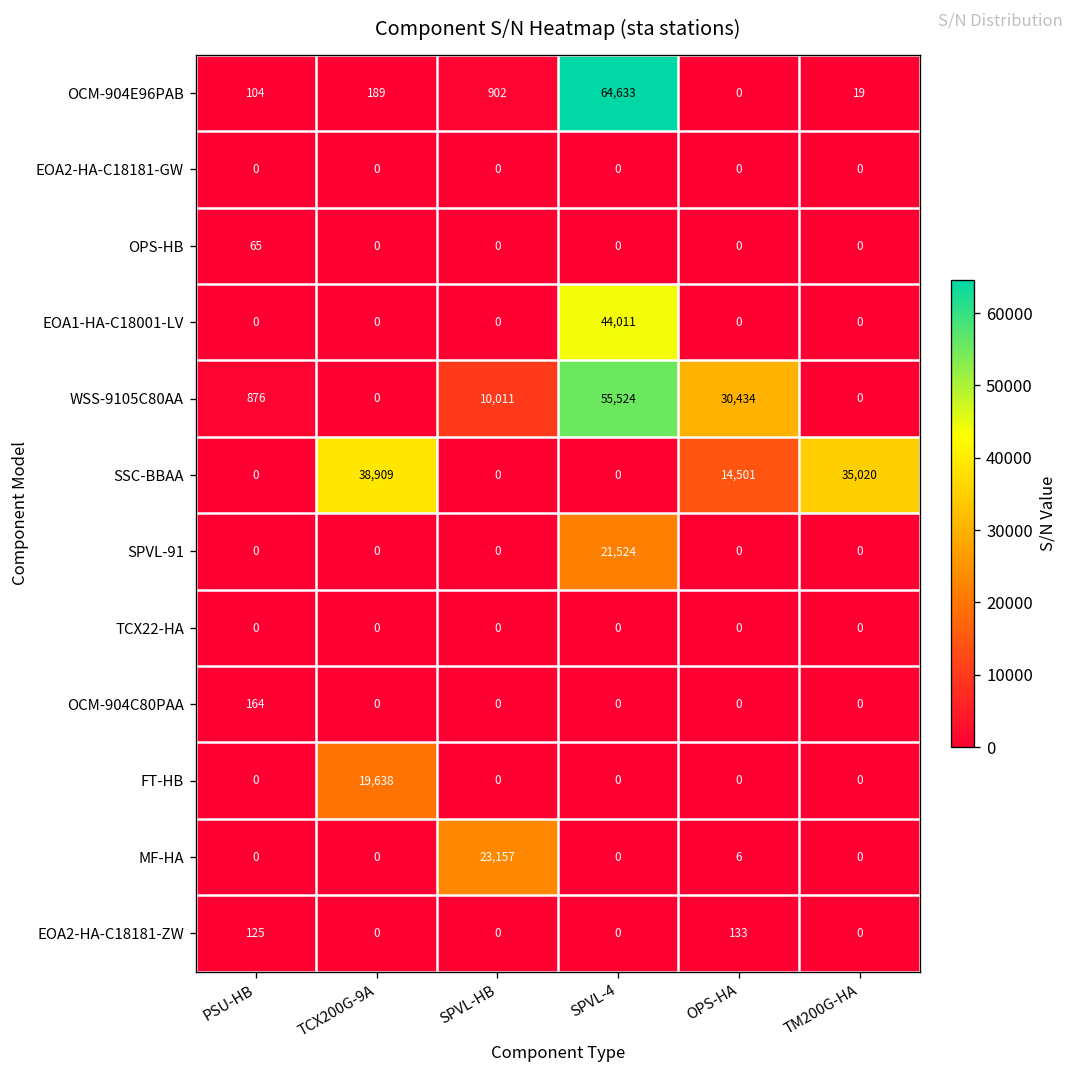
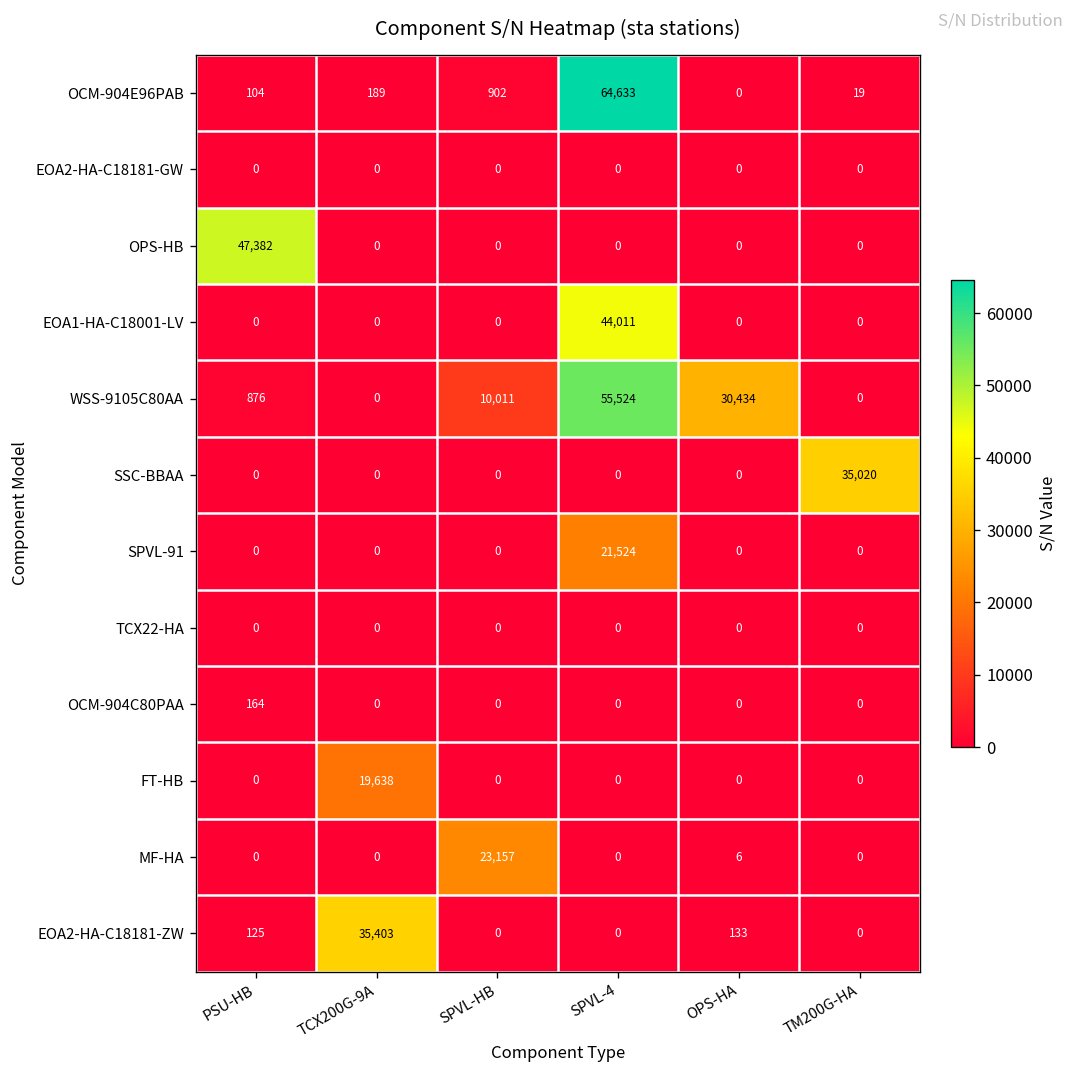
  {
    "OCM-904E96PAB": {
      "PSU-HB": "104",
      "TCX200G-9A": "189",
      "SPVL-HB": "902",
      "SPVL-4": "64,633",
      "OPS-HA": "0",
      "TM200G-HA": "19"
    },
    "EOA2-HA-C18181-GW": {
      "PSU-HB": "0",
      "TCX200G-9A": "0",
      "SPVL-HB": "0",
      "SPVL-4": "0",
      "OPS-HA": "0",
      "TM200G-HA": "0"
    },
    "OPS-HB": {
-     "PSU-HB": "65",
+     "PSU-HB": "47,382",
      "TCX200G-9A": "0",
      "SPVL-HB": "0",
      "SPVL-4": "0",
      "OPS-HA": "0",
      "TM200G-HA": "0"
    },
    "EOA1-HA-C18001-LV": {
      "PSU-HB": "0",
      "TCX200G-9A": "0",
      "SPVL-HB": "0",
      "SPVL-4": "44,011",
      "OPS-HA": "0",
      "TM200G-HA": "0"
    },
    "WSS-9105C80AA": {
      "PSU-HB": "876",
      "TCX200G-9A": "0",
      "SPVL-HB": "10,011",
      "SPVL-4": "55,524",
      "OPS-HA": "30,434",
      "TM200G-HA": "0"
    },
    "SSC-BBAA": {
      "PSU-HB": "0",
-     "TCX200G-9A": "38,909",
+     "TCX200G-9A": "0",
      "SPVL-HB": "0",
      "SPVL-4": "0",
-     "OPS-HA": "14,501",
+     "OPS-HA": "0",
      "TM200G-HA": "35,020"
    },
    "SPVL-91": {
      "PSU-HB": "0",
      "TCX200G-9A": "0",
      "SPVL-HB": "0",
      "SPVL-4": "21,524",
      "OPS-HA": "0",
      "TM200G-HA": "0"
    },
    "TCX22-HA": {
      "PSU-HB": "0",
      "TCX200G-9A": "0",
      "SPVL-HB": "0",
      "SPVL-4": "0",
      "OPS-HA": "0",
      "TM200G-HA": "0"
    },
    "OCM-904C80PAA": {
      "PSU-HB": "164",
      "TCX200G-9A": "0",
      "SPVL-HB": "0",
      "SPVL-4": "0",
      "OPS-HA": "0",
      "TM200G-HA": "0"
    },
    "FT-HB": {
      "PSU-HB": "0",
      "TCX200G-9A": "19,638",
      "SPVL-HB": "0",
      "SPVL-4": "0",
      "OPS-HA": "0",
      "TM200G-HA": "0"
    },
    "MF-HA": {
      "PSU-HB": "0",
      "TCX200G-9A": "0",
      "SPVL-HB": "23,157",
      "SPVL-4": "0",
      "OPS-HA": "6",
      "TM200G-HA": "0"
    },
    "EOA2-HA-C18181-ZW": {
      "PSU-HB": "125",
-     "TCX200G-9A": "0",
+     "TCX200G-9A": "35,403",
      "SPVL-HB": "0",
      "SPVL-4": "0",
      "OPS-HA": "133",
      "TM200G-HA": "0"
    }
  }
